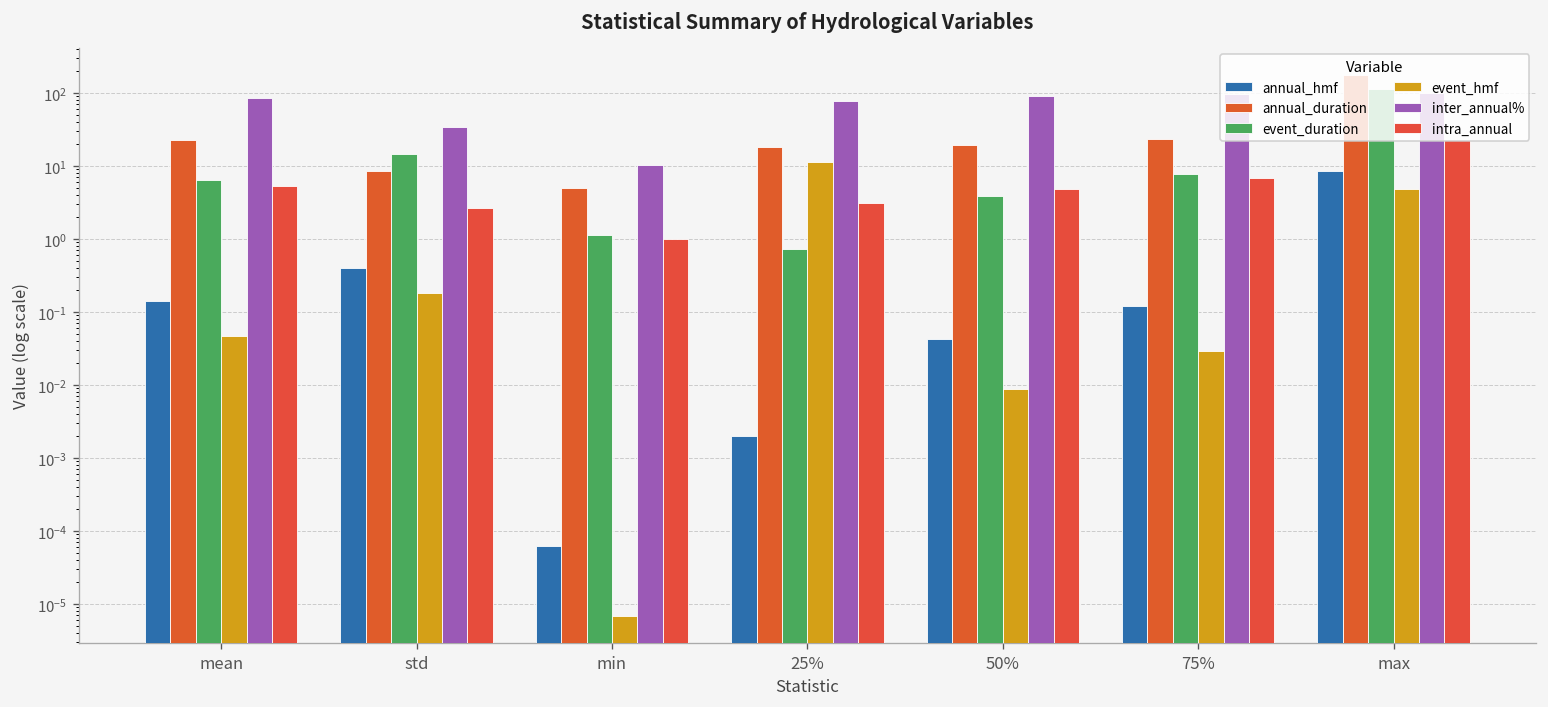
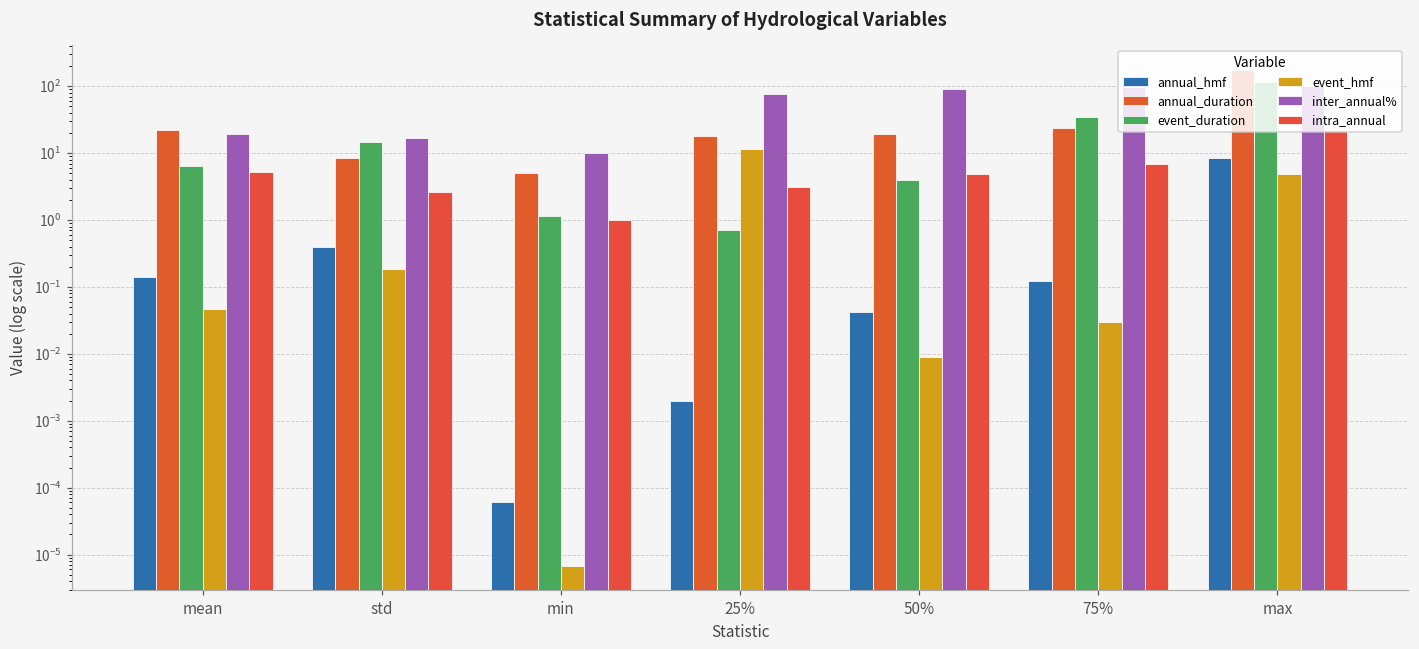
  {
    "annual_hmf": {
      "mean": 0.14,
      "std": 0.4,
      "min": 0.00006,
      "25%": 0.0020,
      "50%": 0.04,
      "75%": 0.12,
      "max": 9
    },
    "event_duration": {
      "mean": 6,
      "std": 15,
      "min": 1.1,
      "25%": 0.7,
      "50%": 4,
-     "75%": 8
+     "75%": 30
    },
    "event_hmf": {
      "mean": 0.05,
      "std": 0.18,
      "min": 0.000007,
      "25%": 11,
      "50%": 0.009,
      "75%": 0.03,
      "max": 5
    },
    "inter_annual%": {
-     "mean": 90,
-     "std": 30,
+     "mean": 19,
+     "std": 17,
      "min": 10,
      "25%": 80,
      "50%": 90
    }
  }
